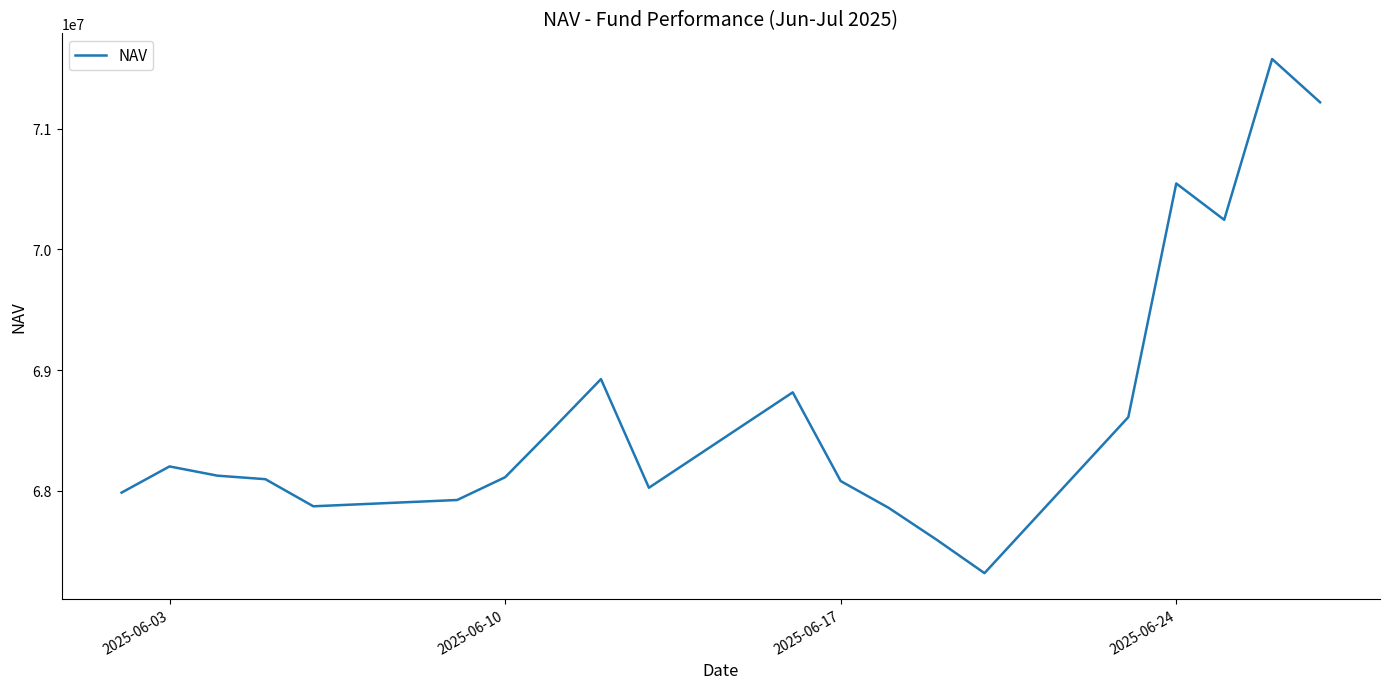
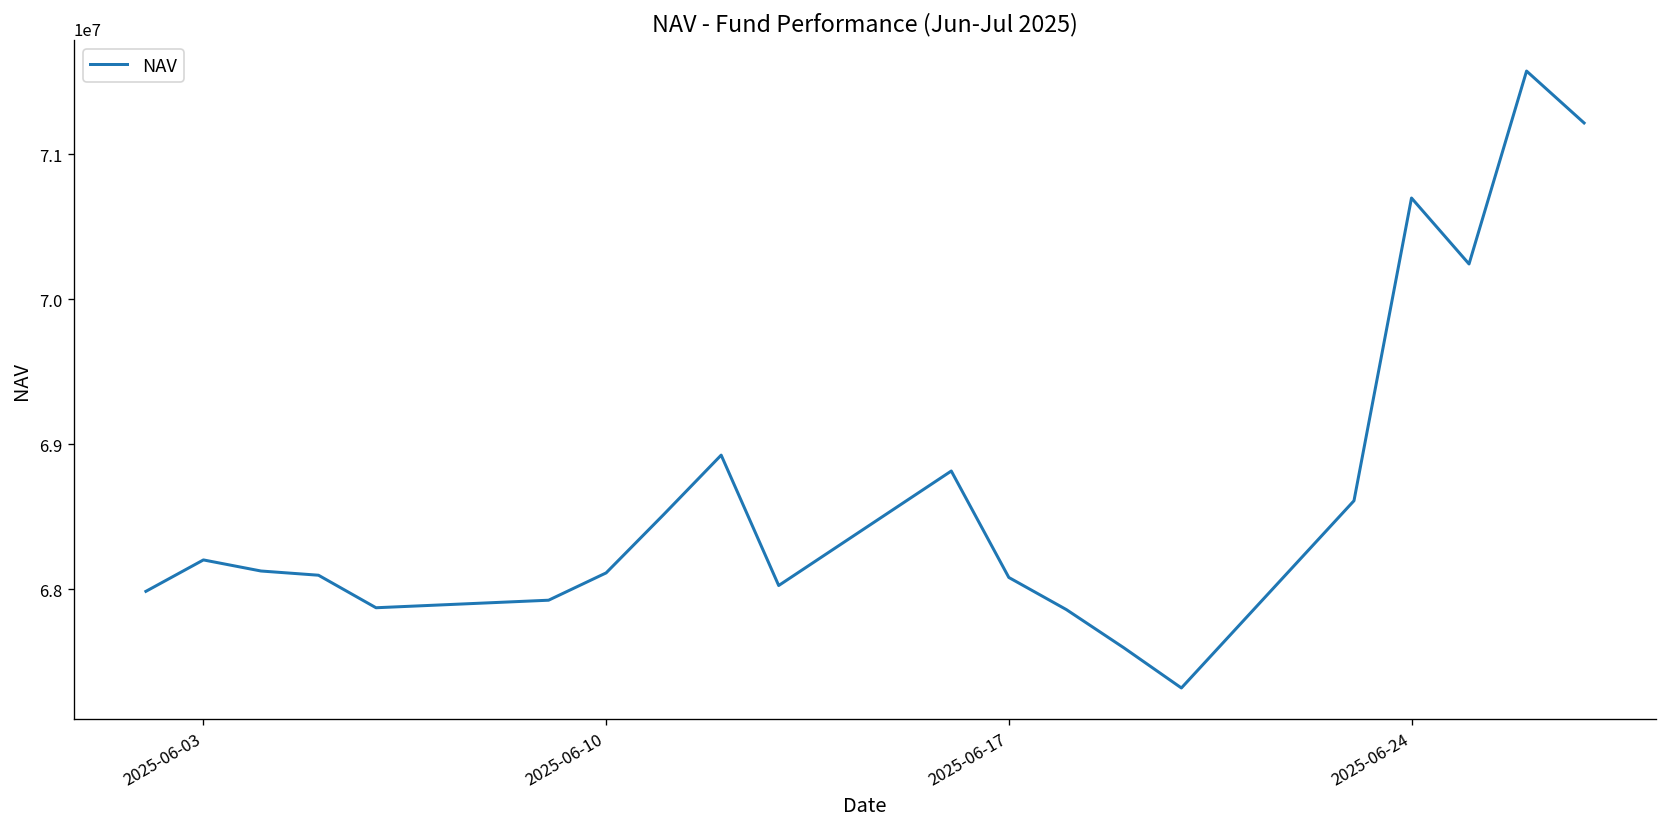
  {
    "2025-06-03": 68200000,
    "2025-06-10": 68110000,
    "2025-06-17": 68080000,
-   "2025-06-24": 70550000
+   "2025-06-24": 70700000
  }
